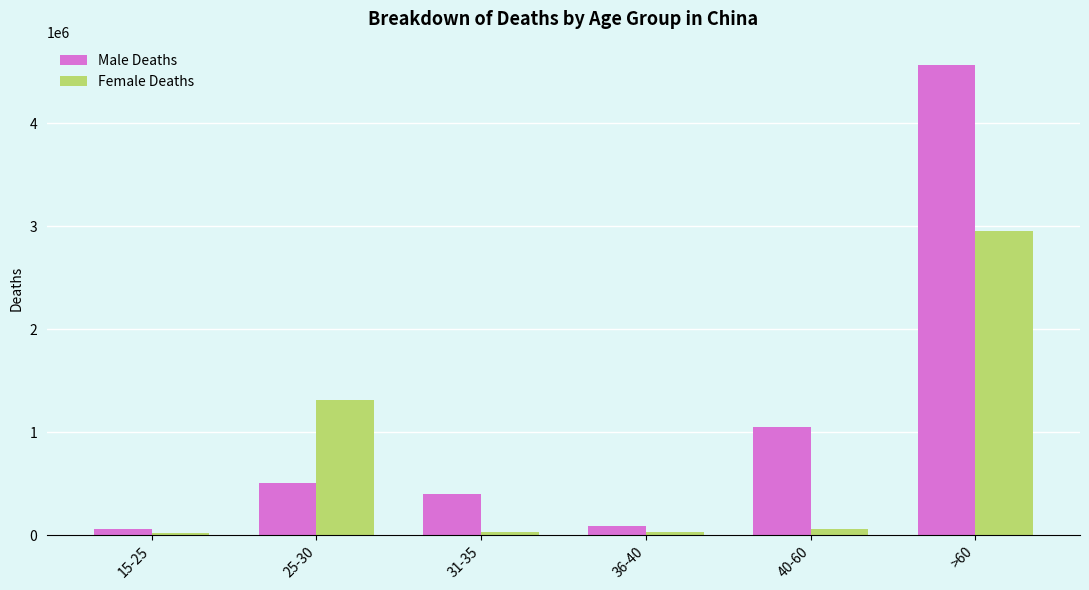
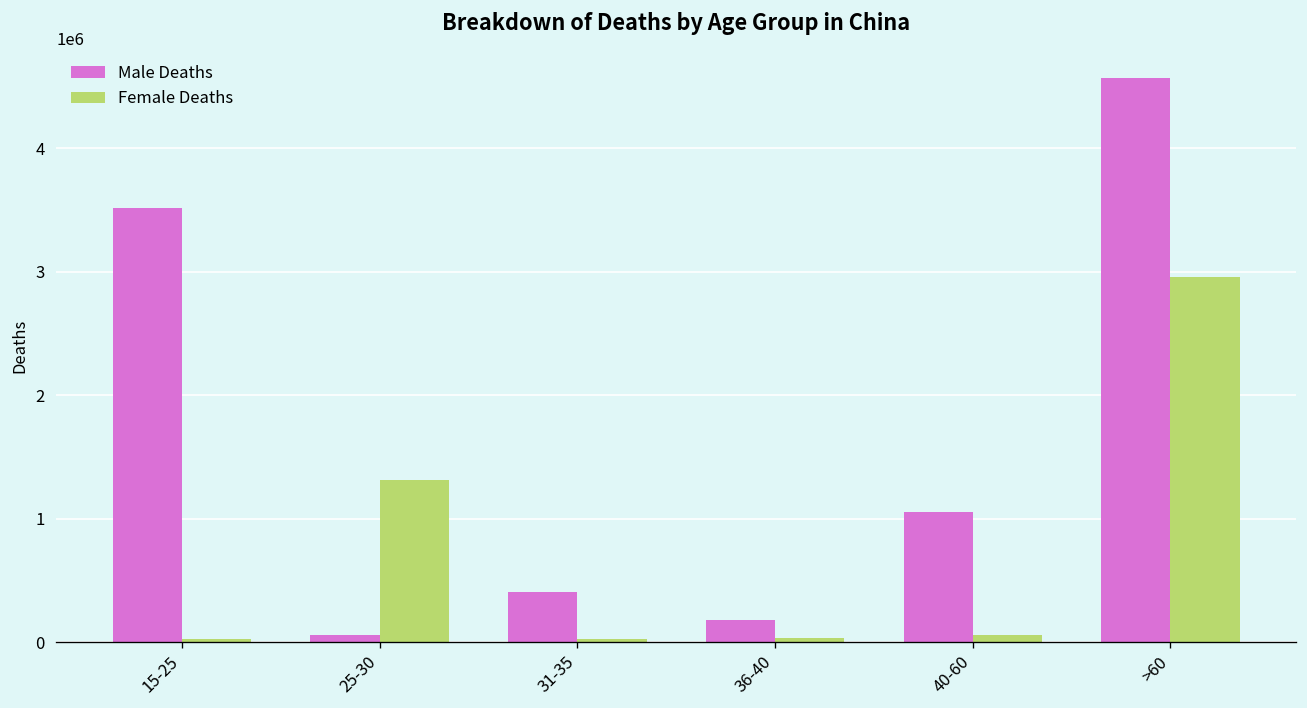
  {
    "Male Deaths": {
-     "15-25": 60000,
-     "25-30": 500000,
+     "15-25": 3520000,
+     "25-30": 60000,
      "31-35": 400000,
-     "36-40": 90000,
+     "36-40": 180000,
      "40-60": 1050000,
      ">60": 4570000
    },
    "Female Deaths": {
      "25-30": 1310000,
      "31-35": 30000,
      "36-40": 30000,
      "40-60": 60000,
      ">60": 2950000
    }
  }
